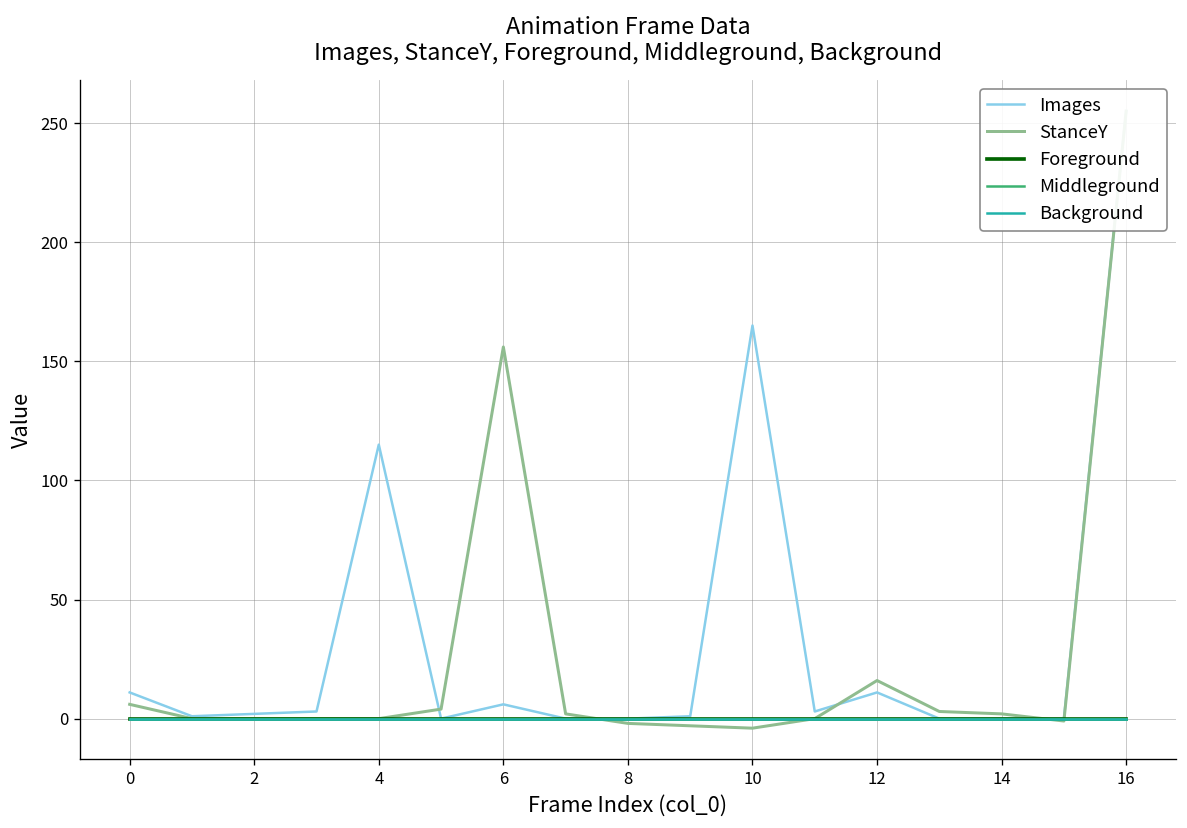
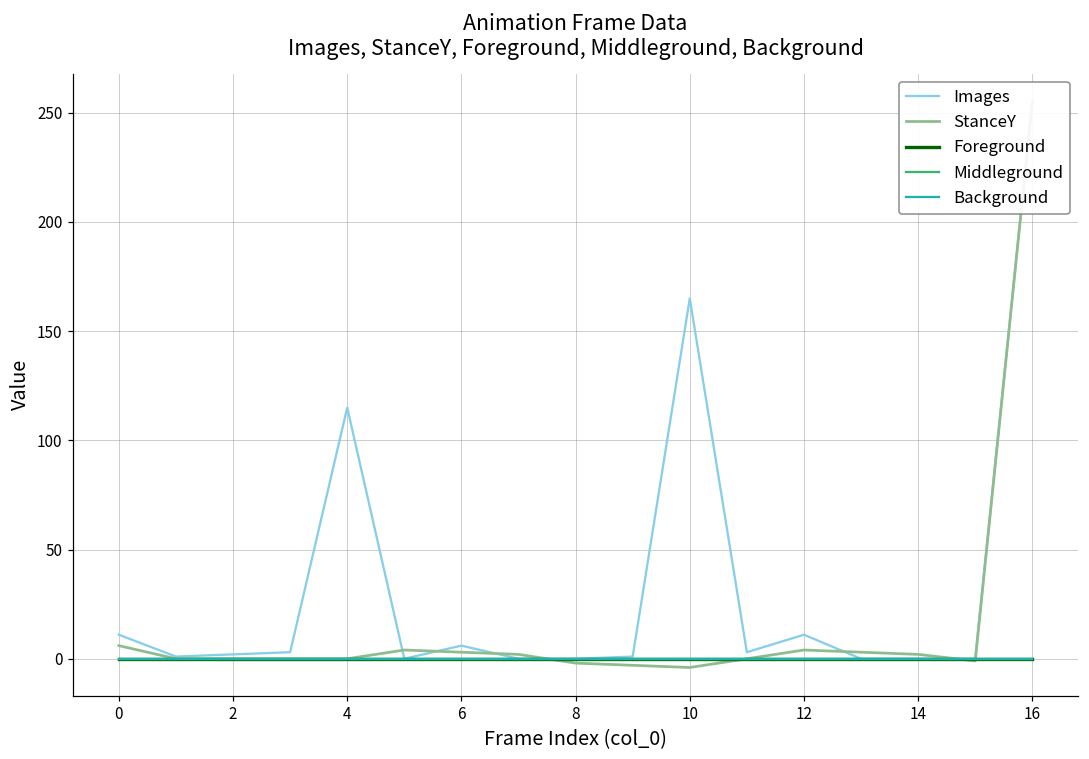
  {
    "Images": {
      "0": 11,
      "2": 2,
      "4": 115,
      "6": 6,
      "10": 165,
      "12": 11
    },
    "StanceY": {
      "0": 6,
-     "6": 156,
+     "6": 3,
      "8": -2,
      "10": -4,
-     "12": 16,
+     "12": 4,
      "14": 2
    },
    "Background": {
      "0": 0,
      "6": 0,
      "10": 0,
      "12": 0,
      "16": 0
    }
  }
